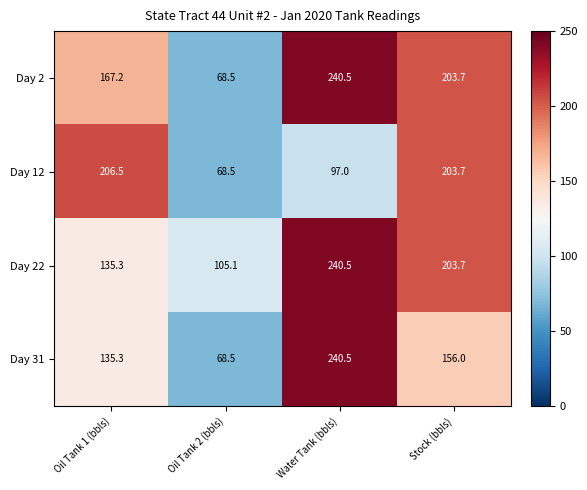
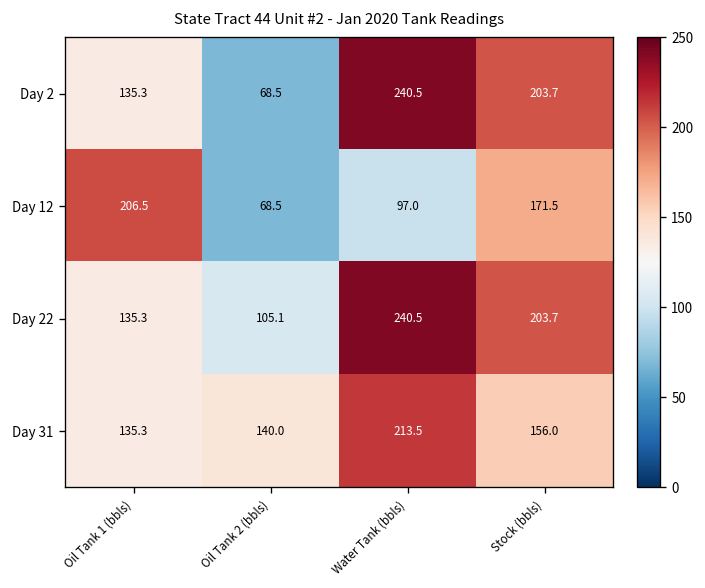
  {
    "Day 2": {
-     "Oil Tank 1 (bbls)": 167.2,
+     "Oil Tank 1 (bbls)": 135.3,
      "Oil Tank 2 (bbls)": 68.5,
      "Water Tank (bbls)": 240.5,
      "Stock (bbls)": 203.7
    },
    "Day 12": {
      "Oil Tank 1 (bbls)": 206.5,
      "Oil Tank 2 (bbls)": 68.5,
      "Water Tank (bbls)": 97.0,
-     "Stock (bbls)": 203.7
+     "Stock (bbls)": 171.5
    },
    "Day 22": {
      "Oil Tank 1 (bbls)": 135.3,
      "Oil Tank 2 (bbls)": 105.1,
      "Water Tank (bbls)": 240.5,
      "Stock (bbls)": 203.7
    },
    "Day 31": {
      "Oil Tank 1 (bbls)": 135.3,
-     "Oil Tank 2 (bbls)": 68.5,
-     "Water Tank (bbls)": 240.5,
+     "Oil Tank 2 (bbls)": 140.0,
+     "Water Tank (bbls)": 213.5,
      "Stock (bbls)": 156.0
    }
  }
